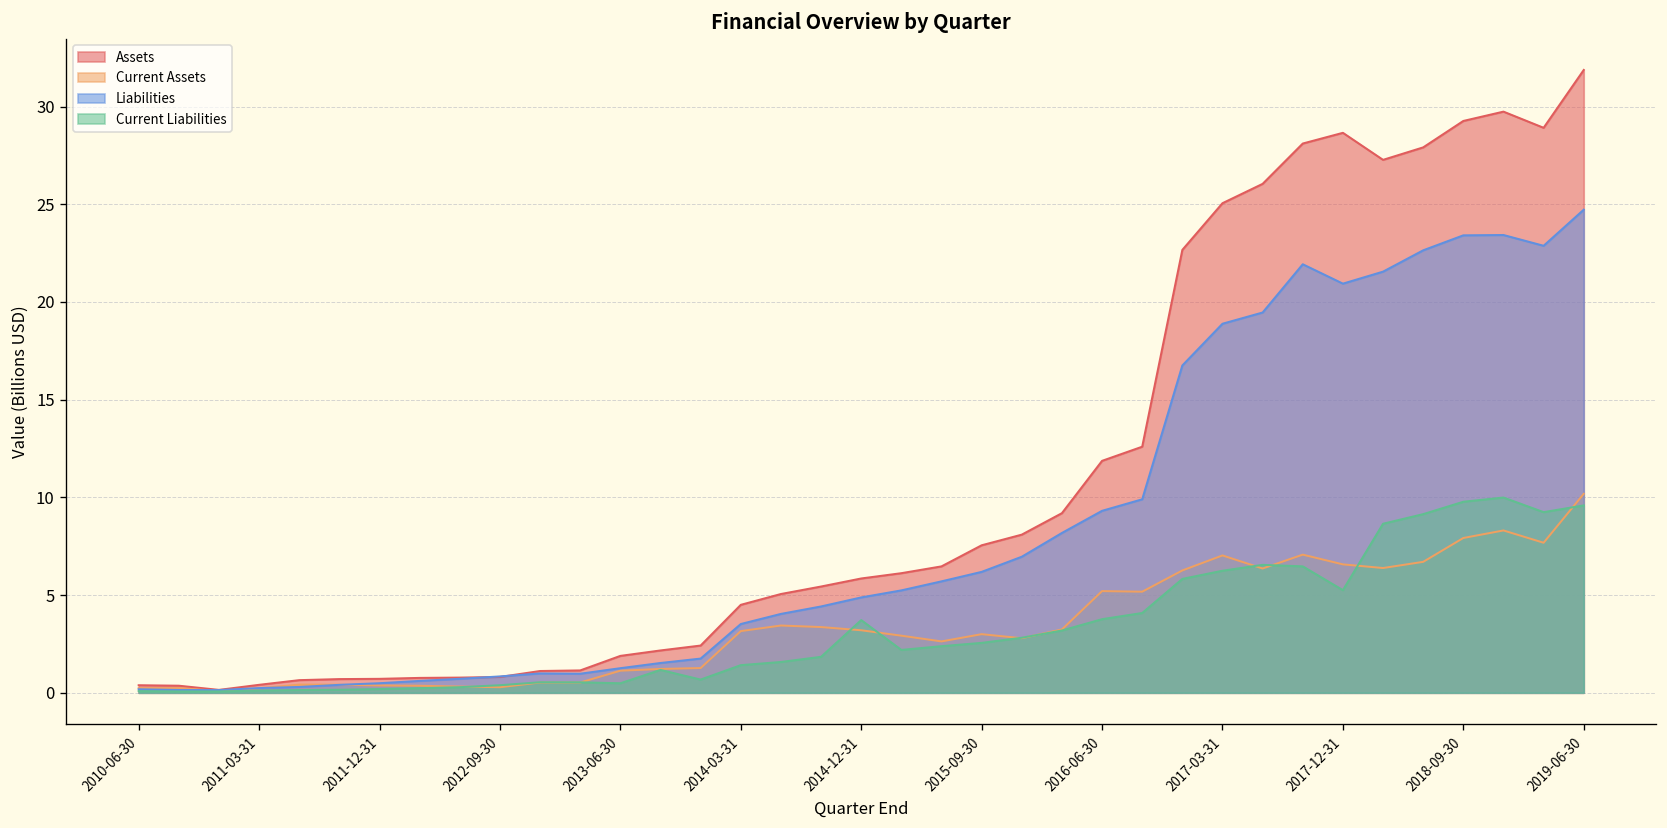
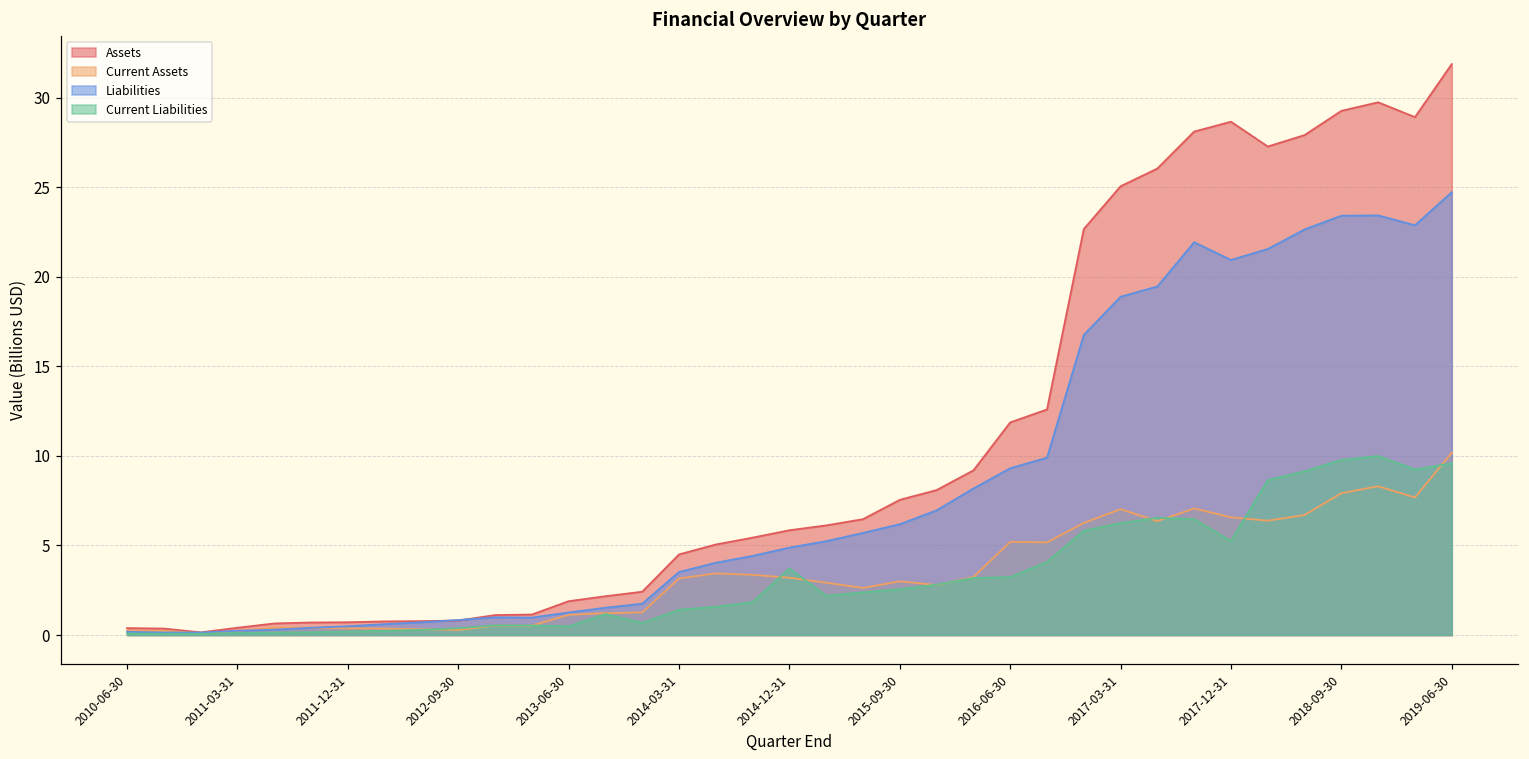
  {
    "Liabilities": {
      "2014-03-31": 3.5,
      "2014-12-31": 4.9,
      "2015-09-30": 6.2,
      "2016-06-30": 9.3,
      "2017-03-31": 18.9,
      "2017-12-31": 20.9,
      "2018-09-30": 23.4,
      "2019-06-30": 24.7
    },
    "Current Liabilities": {
      "2011-12-31": 0.2,
      "2013-06-30": 0.5,
      "2014-03-31": 1.4,
      "2014-12-31": 3.7,
      "2015-09-30": 2.6,
-     "2016-06-30": 3.8,
+     "2016-06-30": 3.2,
      "2017-03-31": 6.2,
      "2017-12-31": 5.3,
      "2018-09-30": 9.8,
      "2019-06-30": 9.6
    }
  }
